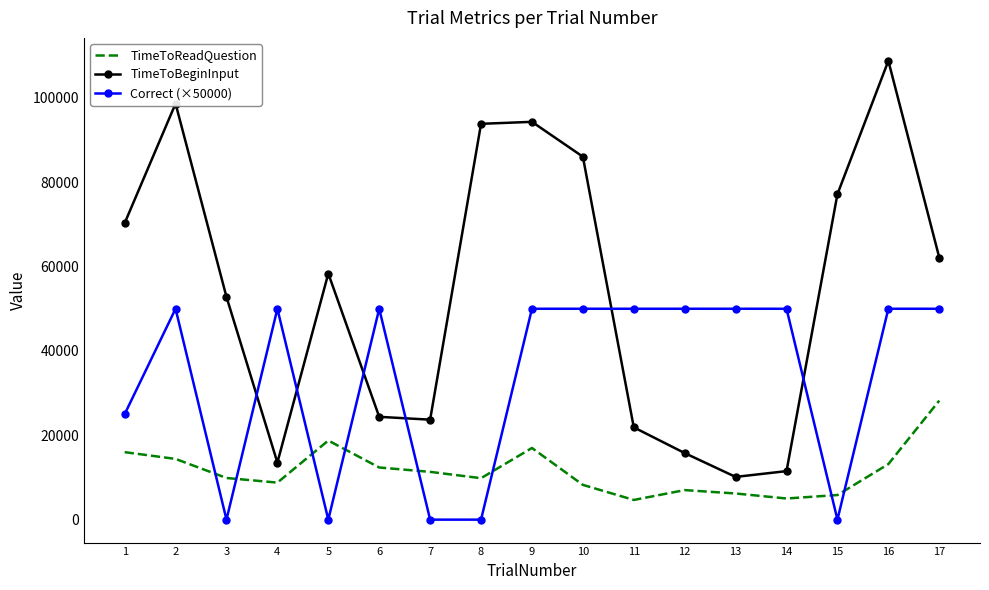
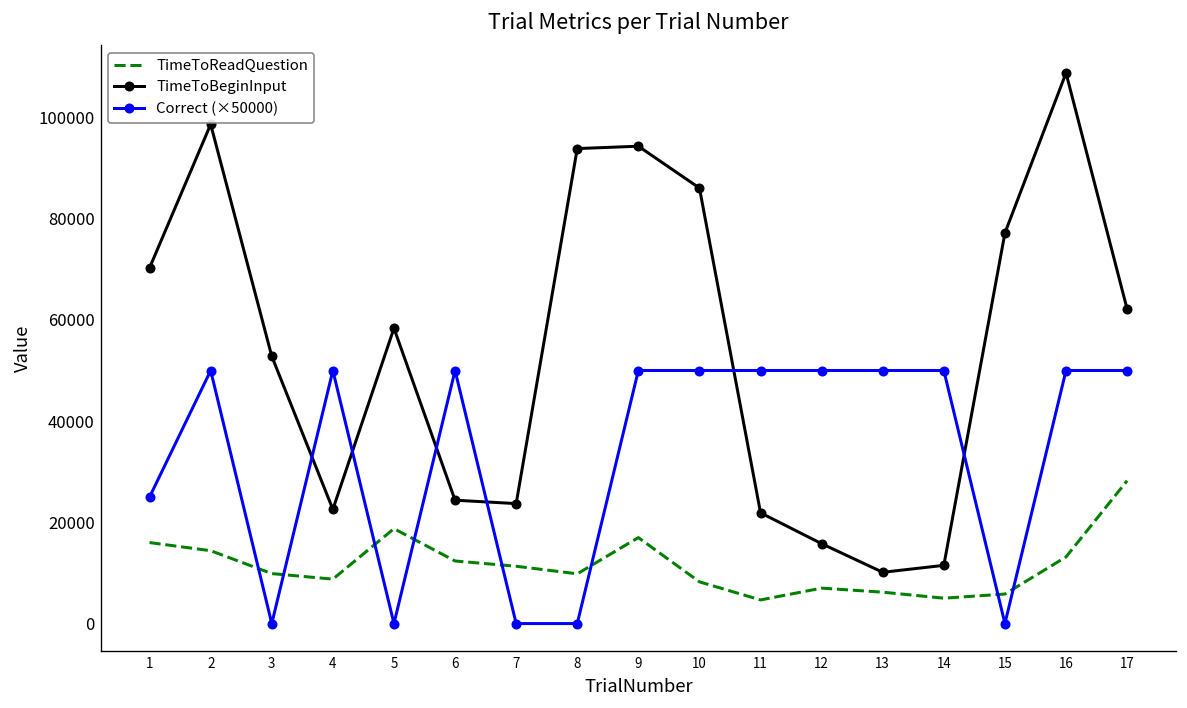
  {
    "TimeToReadQuestion": {
      "1": 16000,
      "2": 14000,
      "3": 10000,
      "4": 9000,
      "5": 19000,
      "6": 12000,
      "7": 11000,
      "8": 10000,
      "9": 17000,
      "10": 8000,
      "11": 5000,
      "12": 7000,
      "13": 6000,
      "14": 5000,
      "15": 6000,
      "16": 13000,
      "17": 28000
    },
    "TimeToBeginInput": {
      "1": 70000,
      "3": 53000,
-     "4": 14000,
+     "4": 23000,
      "5": 58000,
      "6": 24000,
      "7": 24000,
      "8": 94000,
      "9": 94000,
      "10": 86000,
      "11": 22000,
      "12": 16000,
      "13": 10000,
      "14": 12000,
      "15": 77000,
      "16": 109000,
      "17": 62000
    },
    "Correct (×50000)": {
      "1": 25000,
      "2": 50000,
      "3": 0,
      "4": 50000,
      "5": 0,
      "6": 50000,
      "7": 0,
      "8": 0,
      "9": 50000,
      "10": 50000,
      "11": 50000,
      "12": 50000,
      "13": 50000,
      "14": 50000,
      "15": 0,
      "16": 50000,
      "17": 50000
    }
  }
